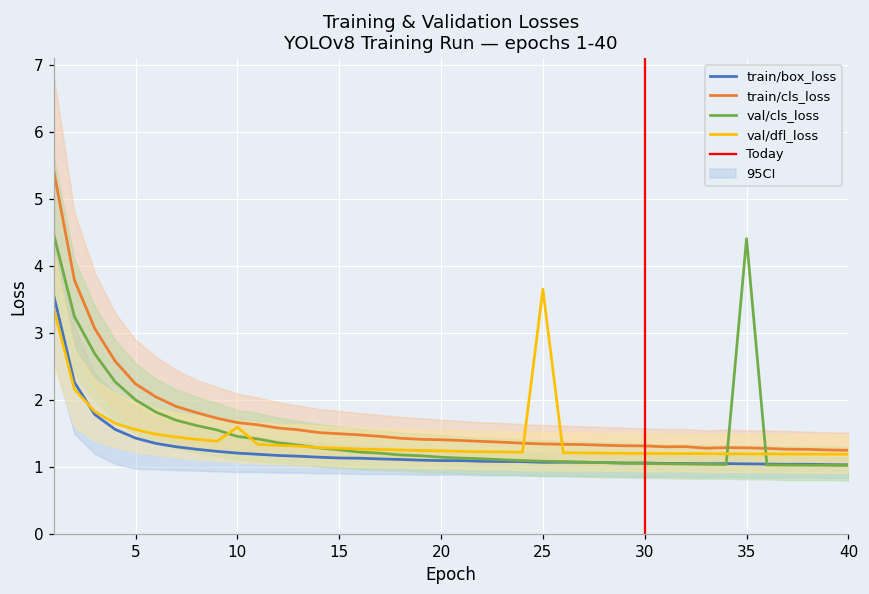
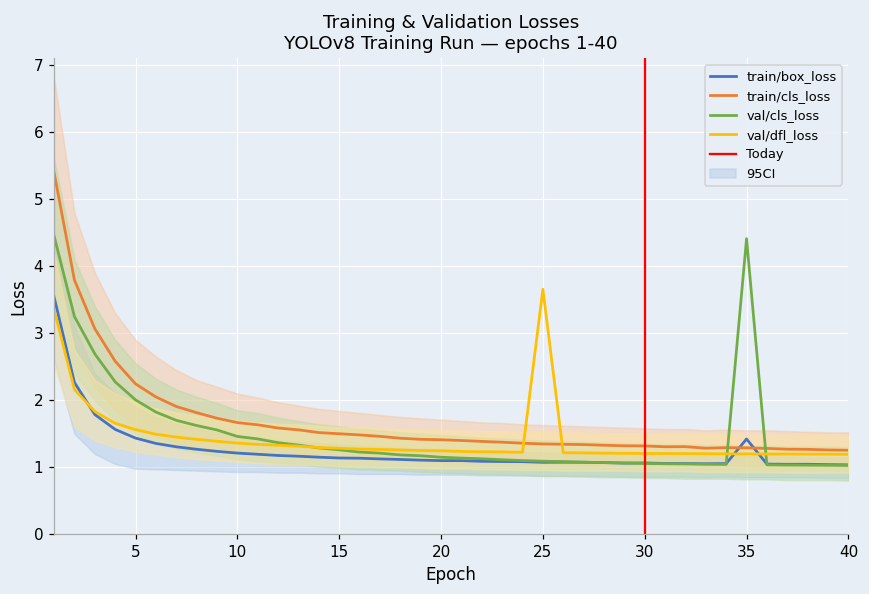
  {
    "train/box_loss": {
      "5": 1.4,
      "10": 1.2,
      "15": 1.1,
      "20": 1.1,
-     "35": 1.1
+     "35": 1.4
    },
    "train/cls_loss": {
      "5": 2.2,
      "15": 1.5,
      "20": 1.4,
      "25": 1.3,
      "40": 1.3
    },
    "val/cls_loss": {
      "20": 1.1,
      "35": 4.4
    },
    "val/dfl_loss": {
      "5": 1.6,
-     "10": 1.6,
+     "10": 1.4,
      "25": 3.7,
      "40": 1.2
    }
  }
